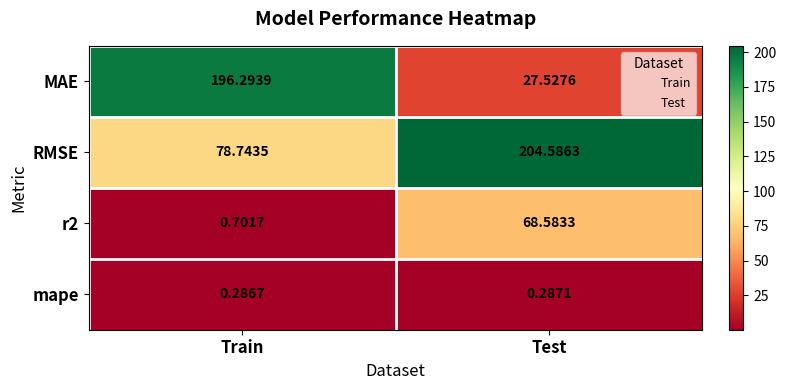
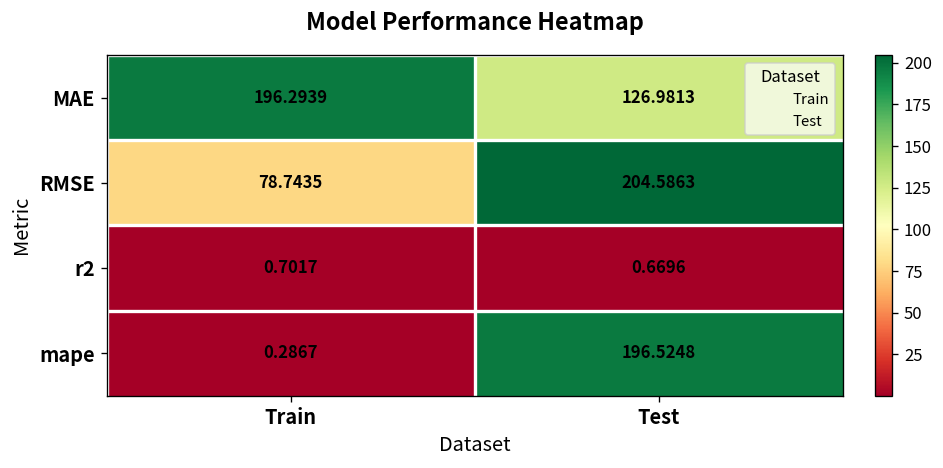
  {
    "MAE": {
      "Train": 196.2939,
-     "Test": 27.5276
+     "Test": 126.9813
    },
    "RMSE": {
      "Train": 78.7435,
      "Test": 204.5863
    },
    "r2": {
      "Train": 0.7017,
-     "Test": 68.5833
+     "Test": 0.6696
    },
    "mape": {
      "Train": 0.2867,
-     "Test": 0.2871
+     "Test": 196.5248
    }
  }
